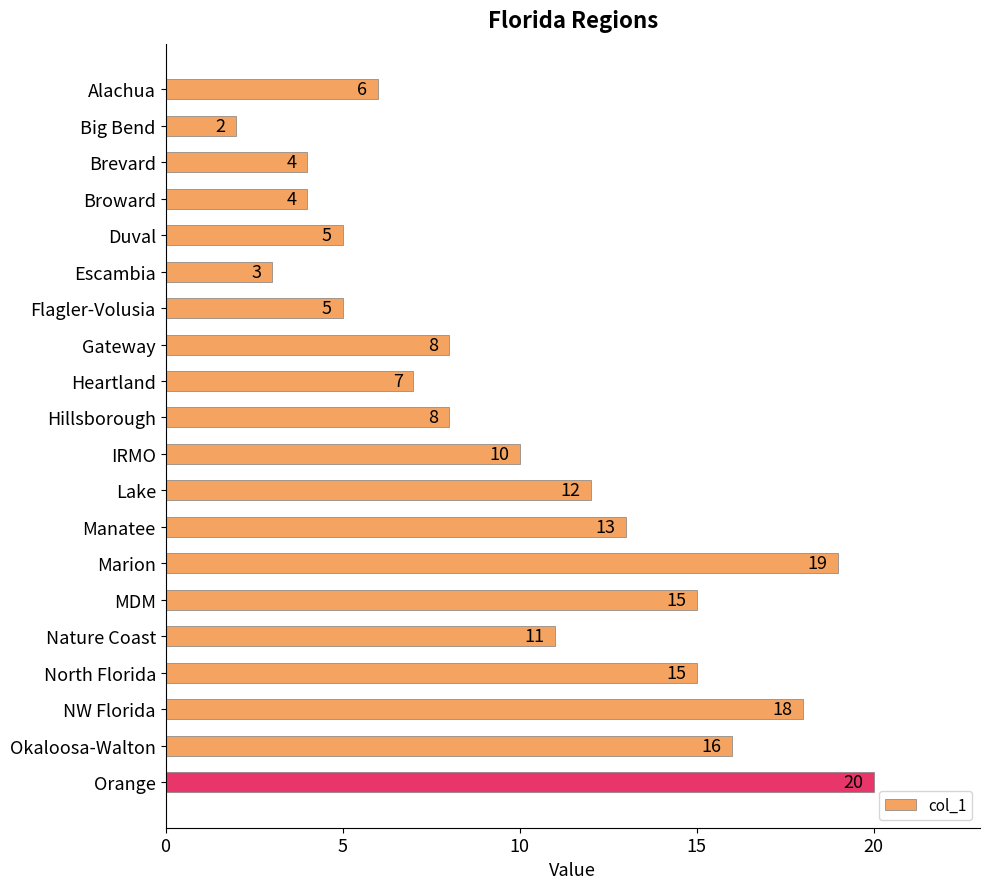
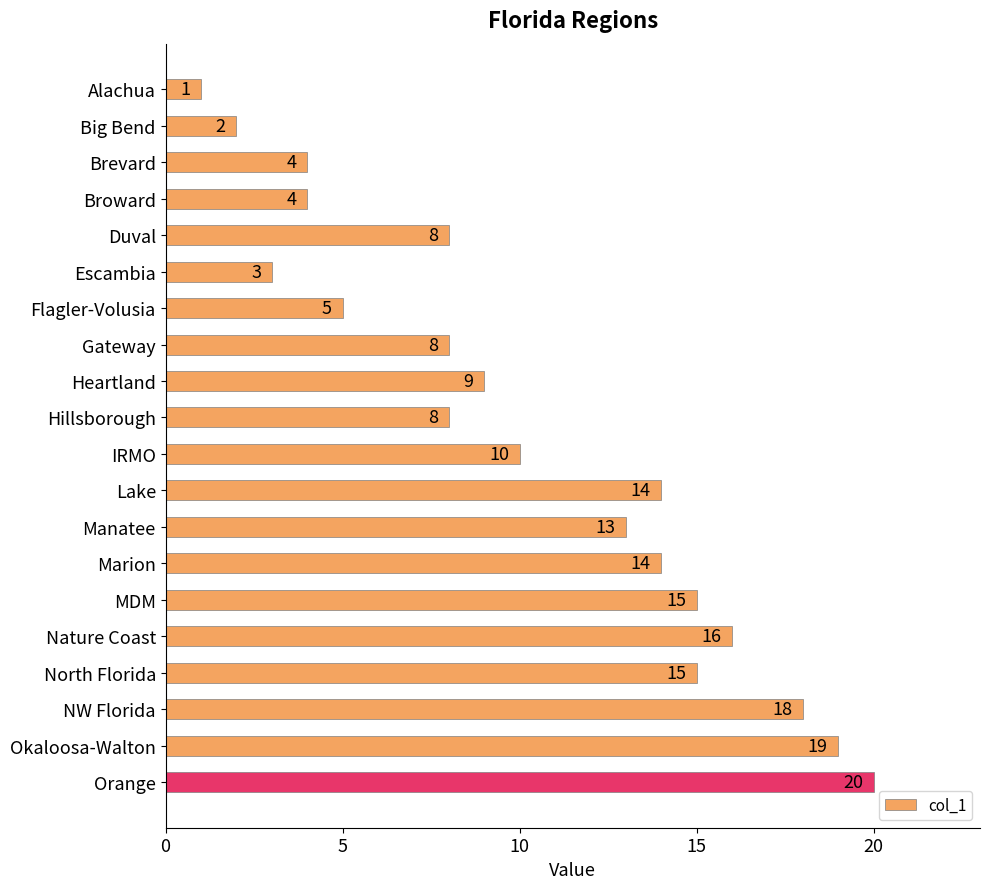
  {
-   "Alachua": 6,
+   "Alachua": 1,
    "Big Bend": 2,
    "Brevard": 4,
    "Broward": 4,
-   "Duval": 5,
+   "Duval": 8,
    "Escambia": 3,
    "Flagler-Volusia": 5,
    "Gateway": 8,
-   "Heartland": 7,
+   "Heartland": 9,
    "Hillsborough": 8,
    "IRMO": 10,
-   "Lake": 12,
+   "Lake": 14,
    "Manatee": 13,
-   "Marion": 19,
+   "Marion": 14,
    "MDM": 15,
-   "Nature Coast": 11,
+   "Nature Coast": 16,
    "North Florida": 15,
    "NW Florida": 18,
-   "Okaloosa-Walton": 16,
+   "Okaloosa-Walton": 19,
    "Orange": 20
  }
